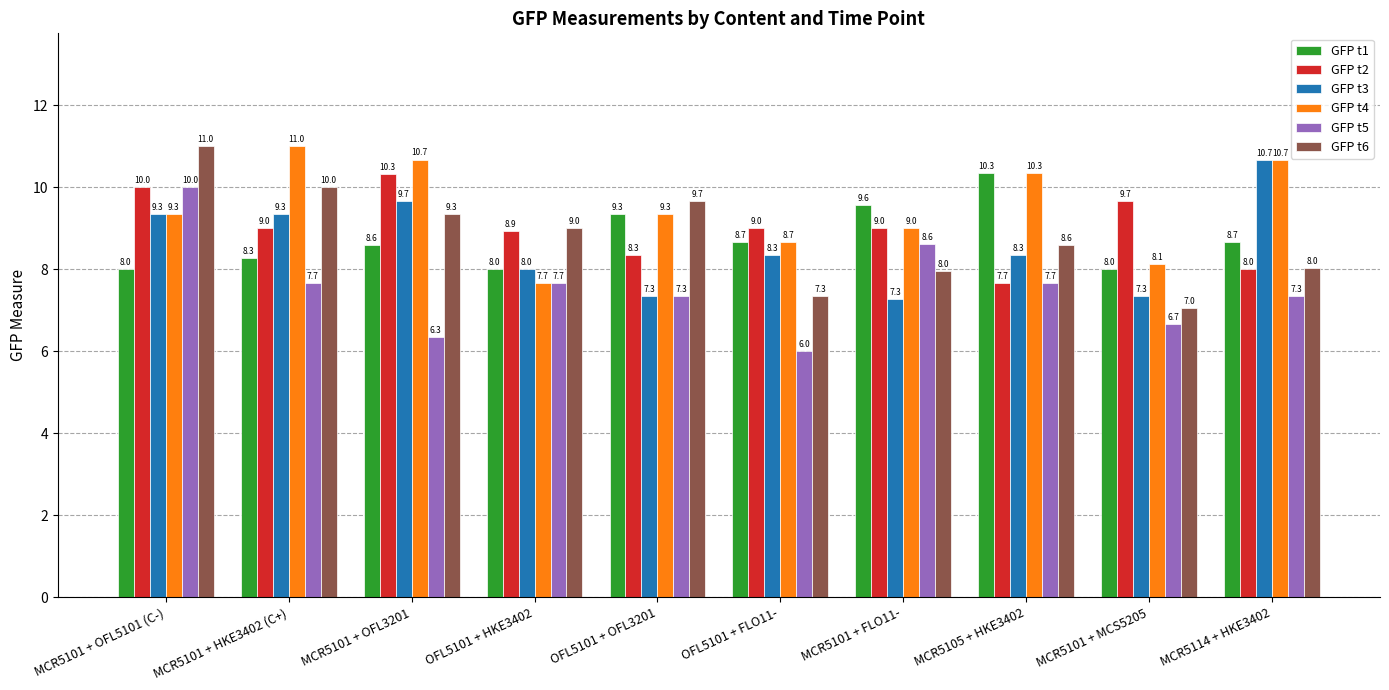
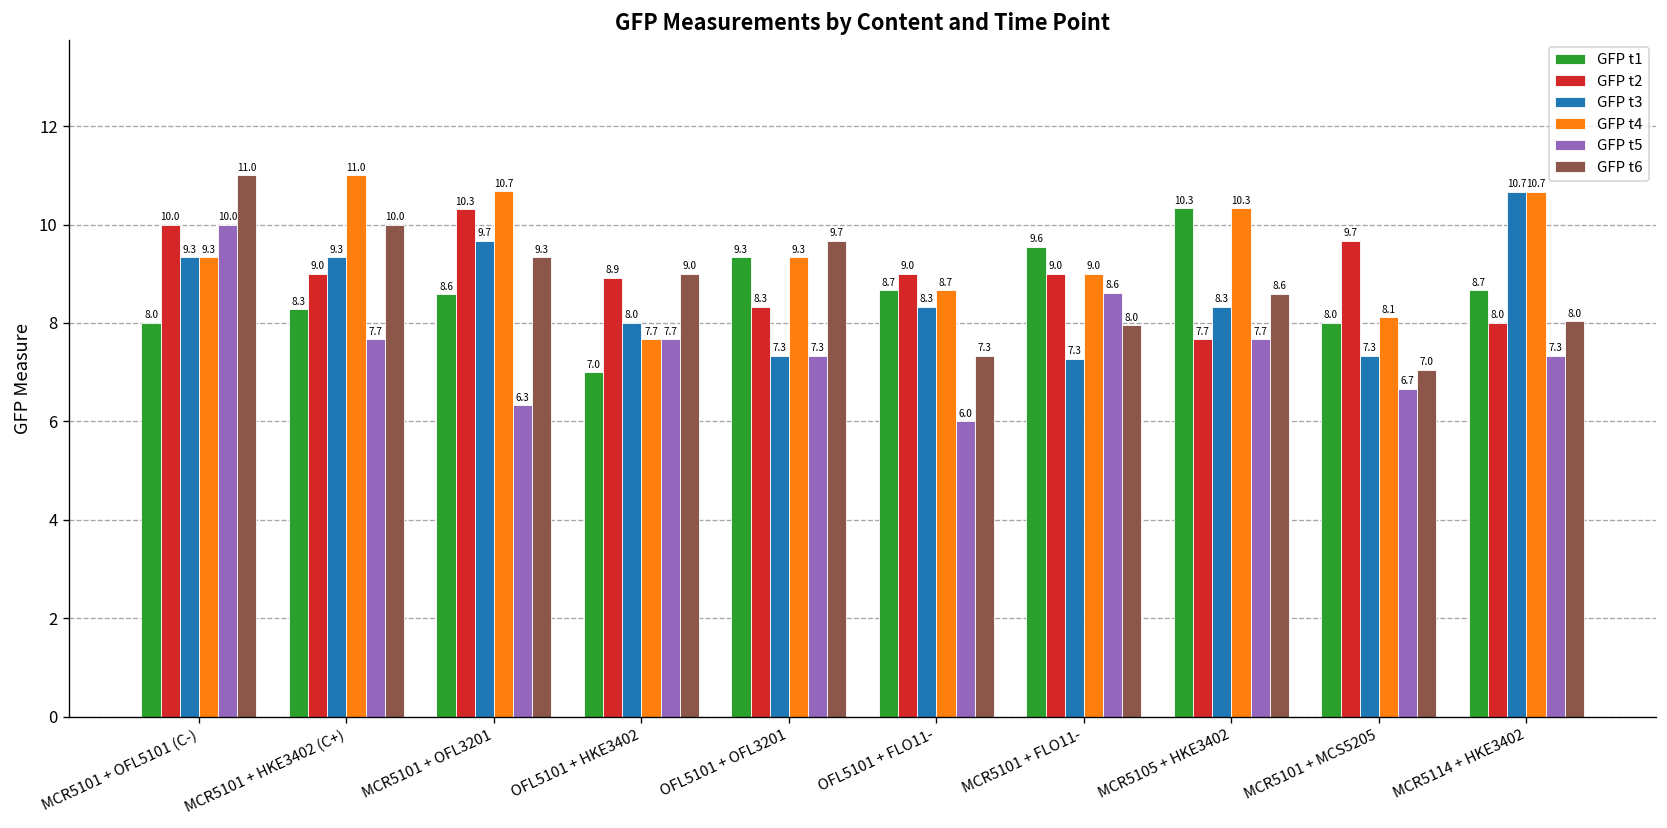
  {
    "GFP t1": {
      "MCR5101 + OFL5101 (C-)": 8.0,
      "MCR5101 + HKE3402 (C+)": 8.3,
      "MCR5101 + OFL3201": 8.6,
-     "OFL5101 + HKE3402": 8.0,
+     "OFL5101 + HKE3402": 7.0,
      "OFL5101 + OFL3201": 9.3,
      "OFL5101 + FLO11-": 8.7,
      "MCR5101 + FLO11-": 9.6,
      "MCR5105 + HKE3402": 10.3,
      "MCR5101 + MCS5205": 8.0,
      "MCR5114 + HKE3402": 8.7
    },
    "GFP t2": {
      "MCR5101 + OFL5101 (C-)": 10.0,
      "MCR5101 + HKE3402 (C+)": 9.0,
      "MCR5101 + OFL3201": 10.3,
      "OFL5101 + HKE3402": 8.9,
      "OFL5101 + OFL3201": 8.3,
      "OFL5101 + FLO11-": 9.0,
      "MCR5101 + FLO11-": 9.0,
      "MCR5105 + HKE3402": 7.7,
      "MCR5101 + MCS5205": 9.7,
      "MCR5114 + HKE3402": 8.0
    },
    "GFP t3": {
      "MCR5101 + OFL5101 (C-)": 9.3,
      "MCR5101 + HKE3402 (C+)": 9.3,
      "MCR5101 + OFL3201": 9.7,
      "OFL5101 + HKE3402": 8.0,
      "OFL5101 + OFL3201": 7.3,
      "OFL5101 + FLO11-": 8.3,
      "MCR5101 + FLO11-": 7.3,
      "MCR5105 + HKE3402": 8.3,
      "MCR5101 + MCS5205": 7.3,
      "MCR5114 + HKE3402": 10.7
    },
    "GFP t4": {
      "MCR5101 + OFL5101 (C-)": 9.3,
      "MCR5101 + HKE3402 (C+)": 11.0,
      "MCR5101 + OFL3201": 10.7,
      "OFL5101 + HKE3402": 7.7,
      "OFL5101 + OFL3201": 9.3,
      "OFL5101 + FLO11-": 8.7,
      "MCR5101 + FLO11-": 9.0,
      "MCR5105 + HKE3402": 10.3,
      "MCR5101 + MCS5205": 8.1,
      "MCR5114 + HKE3402": 10.7
    },
    "GFP t5": {
      "MCR5101 + OFL5101 (C-)": 10.0,
      "MCR5101 + HKE3402 (C+)": 7.7,
      "MCR5101 + OFL3201": 6.3,
      "OFL5101 + HKE3402": 7.7,
      "OFL5101 + OFL3201": 7.3,
      "OFL5101 + FLO11-": 6.0,
      "MCR5101 + FLO11-": 8.6,
      "MCR5105 + HKE3402": 7.7,
      "MCR5101 + MCS5205": 6.7,
      "MCR5114 + HKE3402": 7.3
    },
    "GFP t6": {
      "MCR5101 + OFL5101 (C-)": 11.0,
      "MCR5101 + HKE3402 (C+)": 10.0,
      "MCR5101 + OFL3201": 9.3,
      "OFL5101 + HKE3402": 9.0,
      "OFL5101 + OFL3201": 9.7,
      "OFL5101 + FLO11-": 7.3,
      "MCR5101 + FLO11-": 8.0,
      "MCR5105 + HKE3402": 8.6,
      "MCR5101 + MCS5205": 7.0,
      "MCR5114 + HKE3402": 8.0
    }
  }
